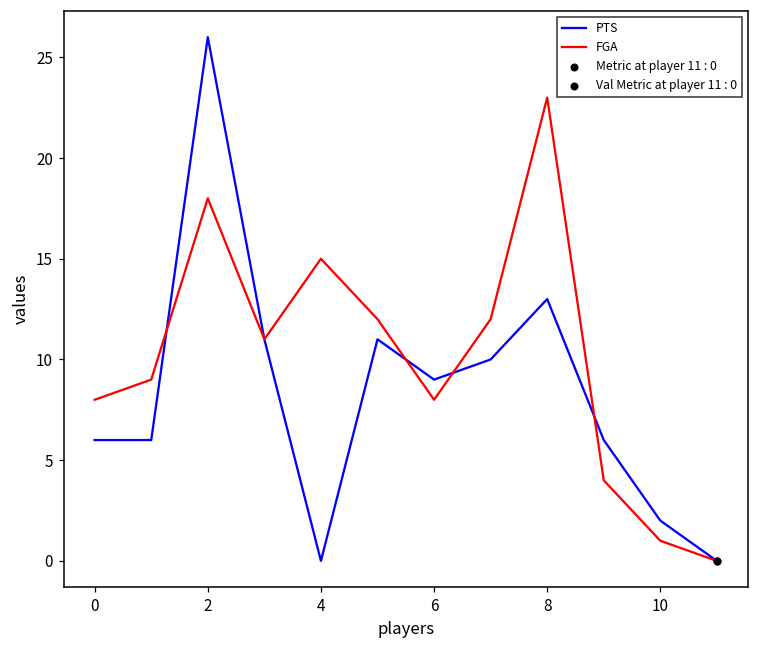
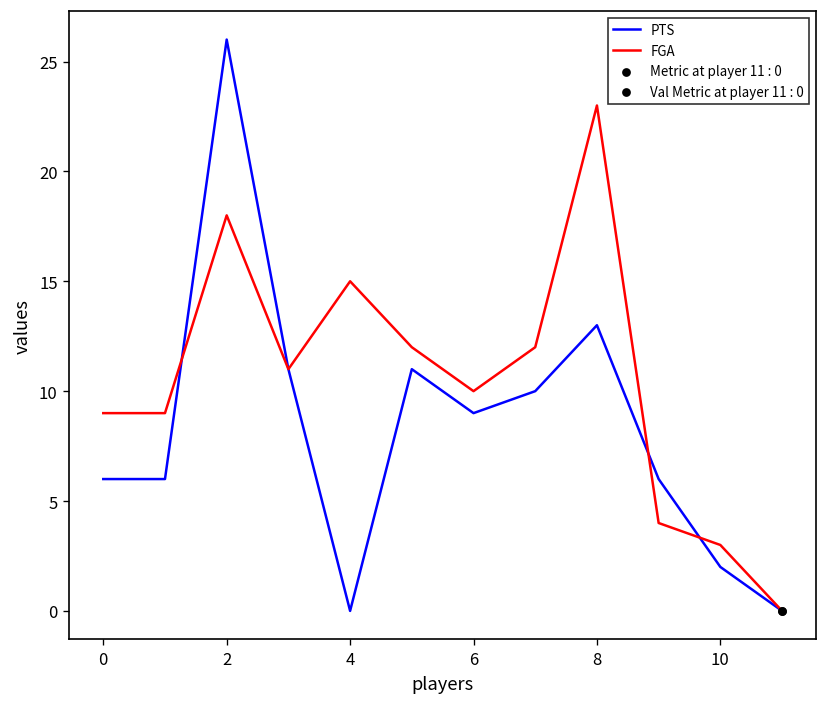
  {
    "PTS": {
      "0": 6,
      "2": 26,
      "4": 0,
      "6": 9,
      "8": 13,
      "10": 2
    },
    "FGA": {
-     "0": 8,
+     "0": 9,
      "2": 18,
      "4": 15,
-     "6": 8,
+     "6": 10,
      "8": 23,
-     "10": 1
+     "10": 3
    }
  }
